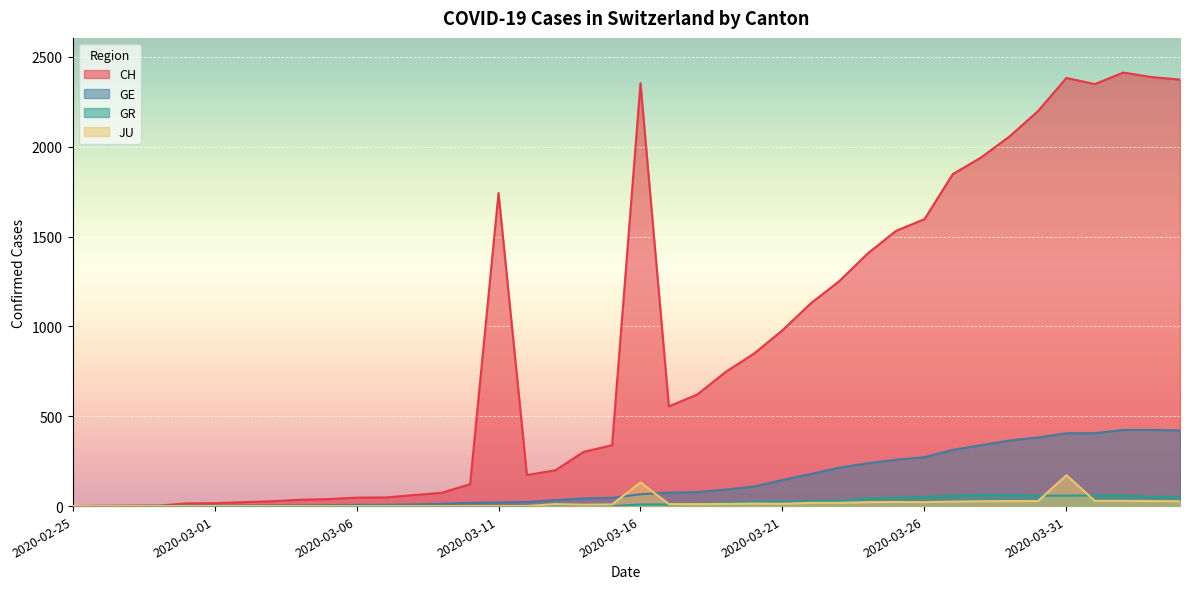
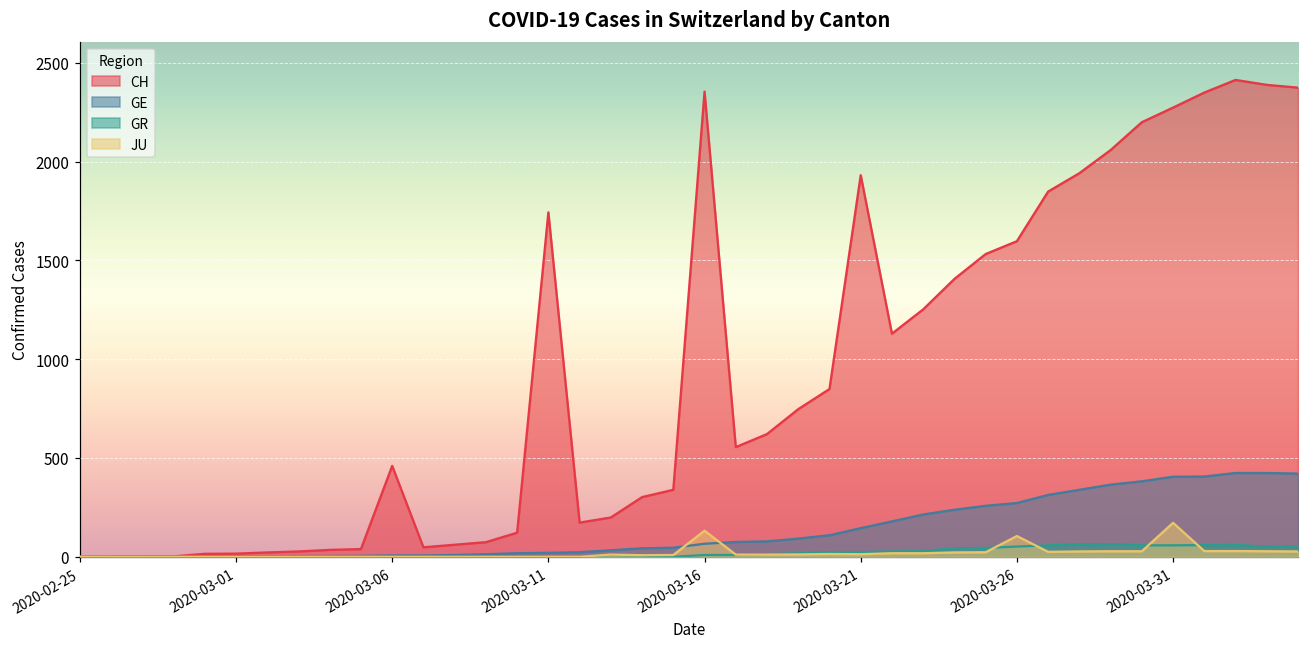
  {
    "CH": {
-     "2020-03-06": 50,
+     "2020-03-06": 460,
      "2020-03-11": 1740,
      "2020-03-16": 2350,
-     "2020-03-21": 980,
+     "2020-03-21": 1930,
      "2020-03-26": 1600,
-     "2020-03-31": 2380
+     "2020-03-31": 2270
    },
    "JU": {
      "2020-03-16": 130,
-     "2020-03-26": 20,
+     "2020-03-26": 110,
      "2020-03-31": 170
    }
  }
